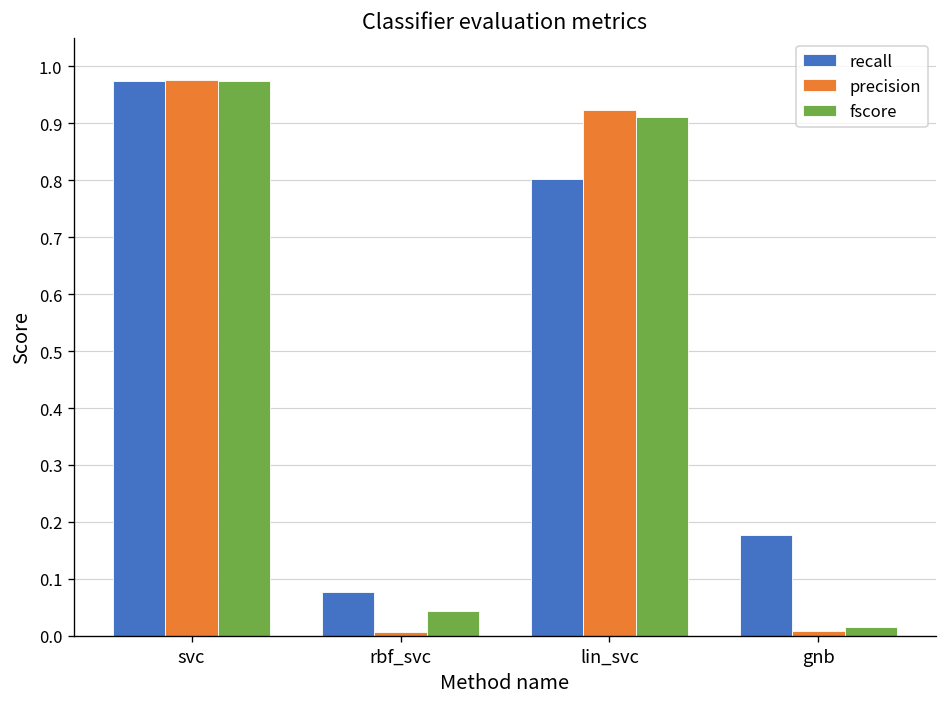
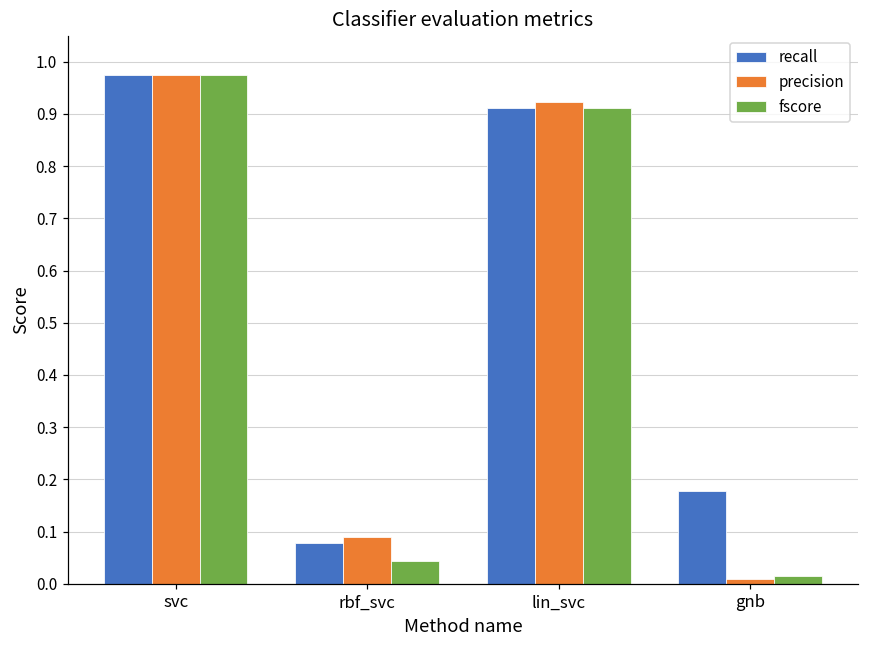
  {
    "recall": {
      "svc": 0.97,
      "rbf_svc": 0.08,
-     "lin_svc": 0.80,
+     "lin_svc": 0.91,
      "gnb": 0.18
    },
    "precision": {
      "svc": 0.98,
-     "rbf_svc": 0.01,
+     "rbf_svc": 0.09,
      "lin_svc": 0.92,
      "gnb": 0.01
    },
    "fscore": {
      "svc": 0.97,
      "rbf_svc": 0.04,
      "lin_svc": 0.91,
      "gnb": 0.02
    }
  }
